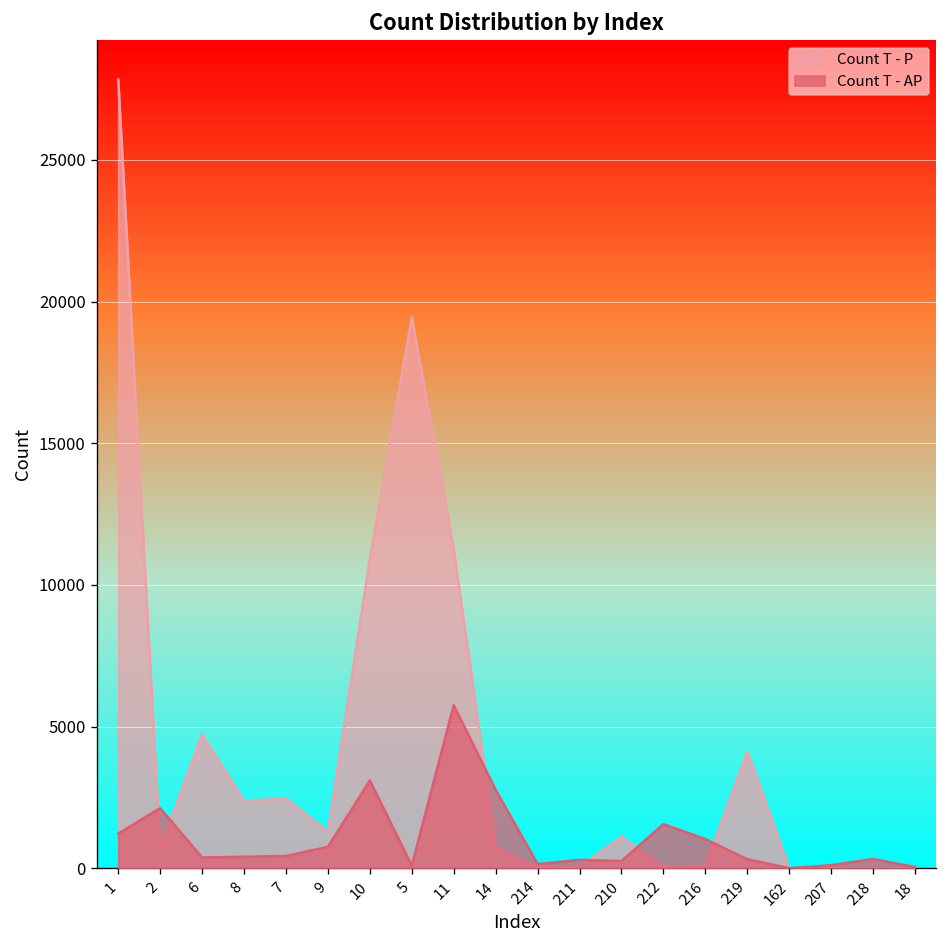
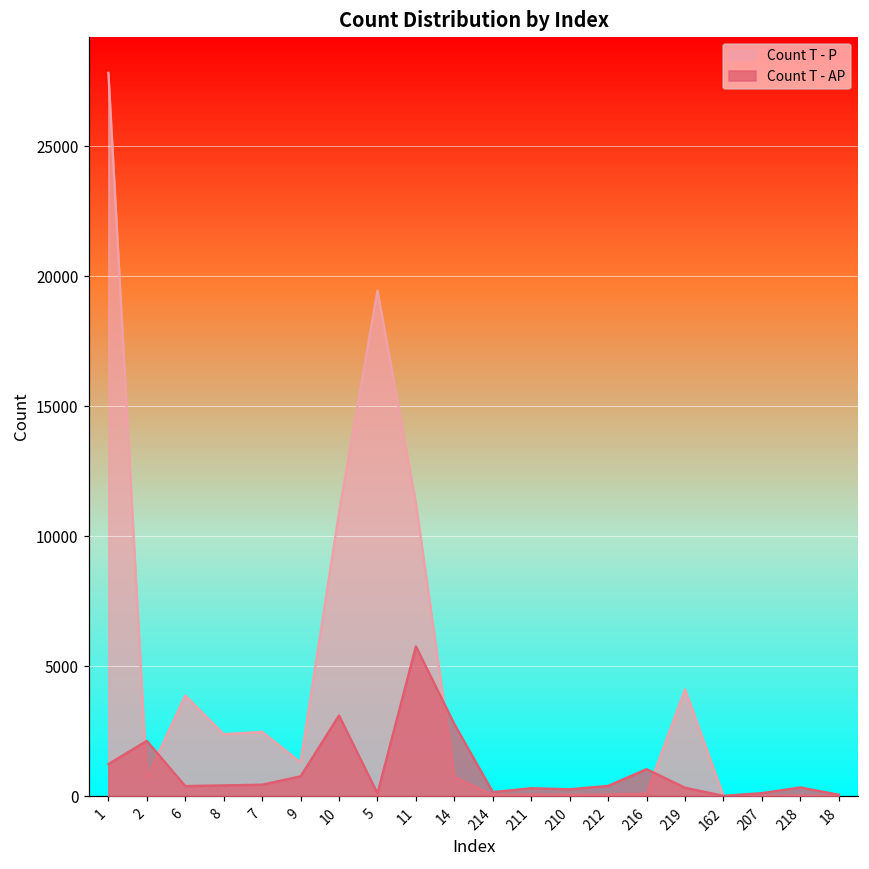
  {
    "Count T - P": {
      "1": 27800,
      "2": 700,
-     "6": 4700,
+     "6": 3900,
      "8": 2400,
      "7": 2500,
      "9": 1300,
      "10": 10900,
      "5": 19500,
      "11": 11300,
      "14": 700,
      "211": 100,
-     "210": 1100,
+     "210": 100,
      "212": 100,
      "216": 100,
      "219": 4100,
      "218": 0
    },
    "Count T - AP": {
      "1": 1200,
      "2": 2100,
      "6": 400,
      "8": 400,
      "7": 400,
      "9": 800,
      "10": 3100,
      "5": 100,
      "11": 5800,
      "14": 2800,
      "211": 300,
      "210": 300,
-     "212": 1600,
+     "212": 400,
      "216": 1000,
      "219": 300,
      "218": 300
    }
  }
